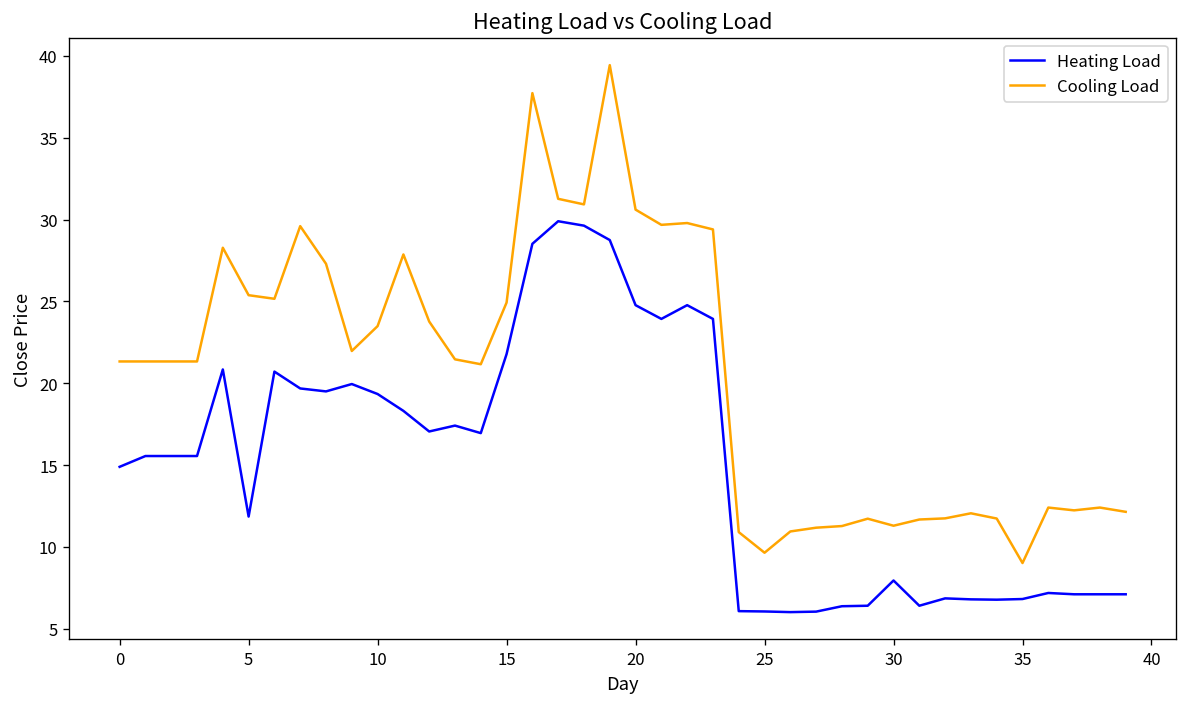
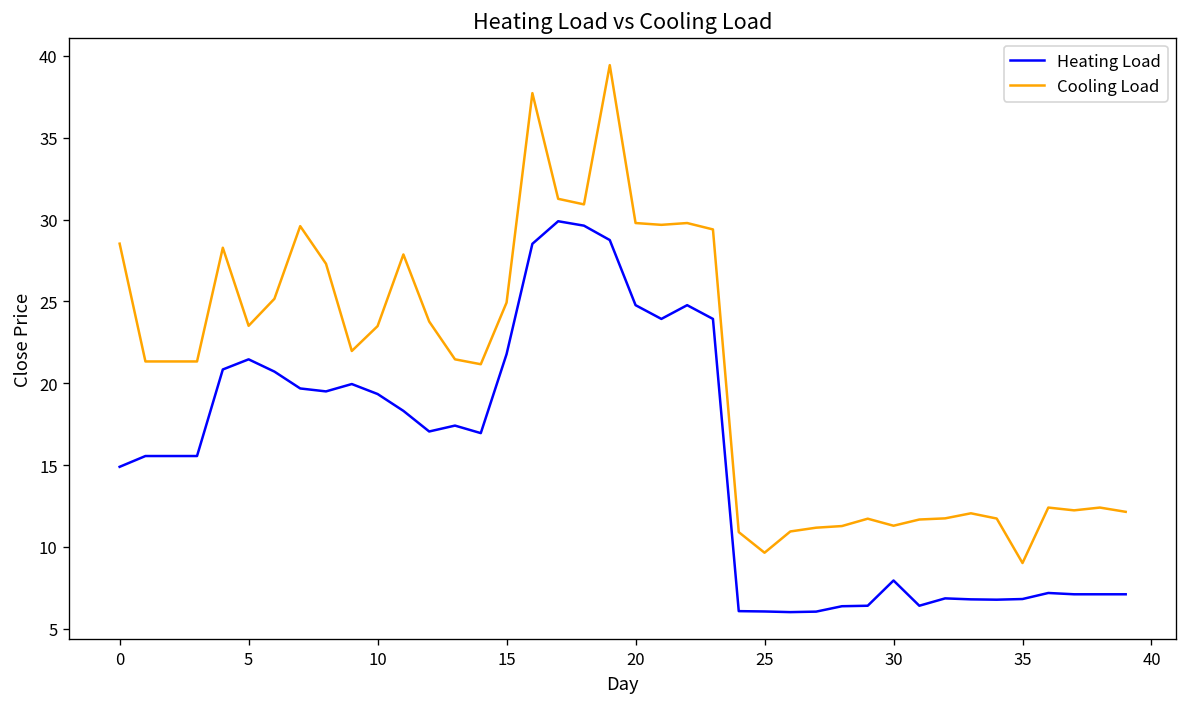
  {
    "Heating Load": {
      "0": 14.9,
-     "5": 11.9,
+     "5": 21.5,
      "10": 19.3,
      "15": 21.8,
      "20": 24.8,
      "25": 6.1,
      "30": 7.9,
      "35": 6.8
    },
    "Cooling Load": {
-     "0": 21.3,
-     "5": 25.4,
+     "0": 28.5,
+     "5": 23.5,
      "10": 23.5,
      "15": 24.9,
-     "20": 30.6,
+     "20": 29.8,
      "25": 9.6,
      "30": 11.3,
      "35": 9.0
    }
  }
